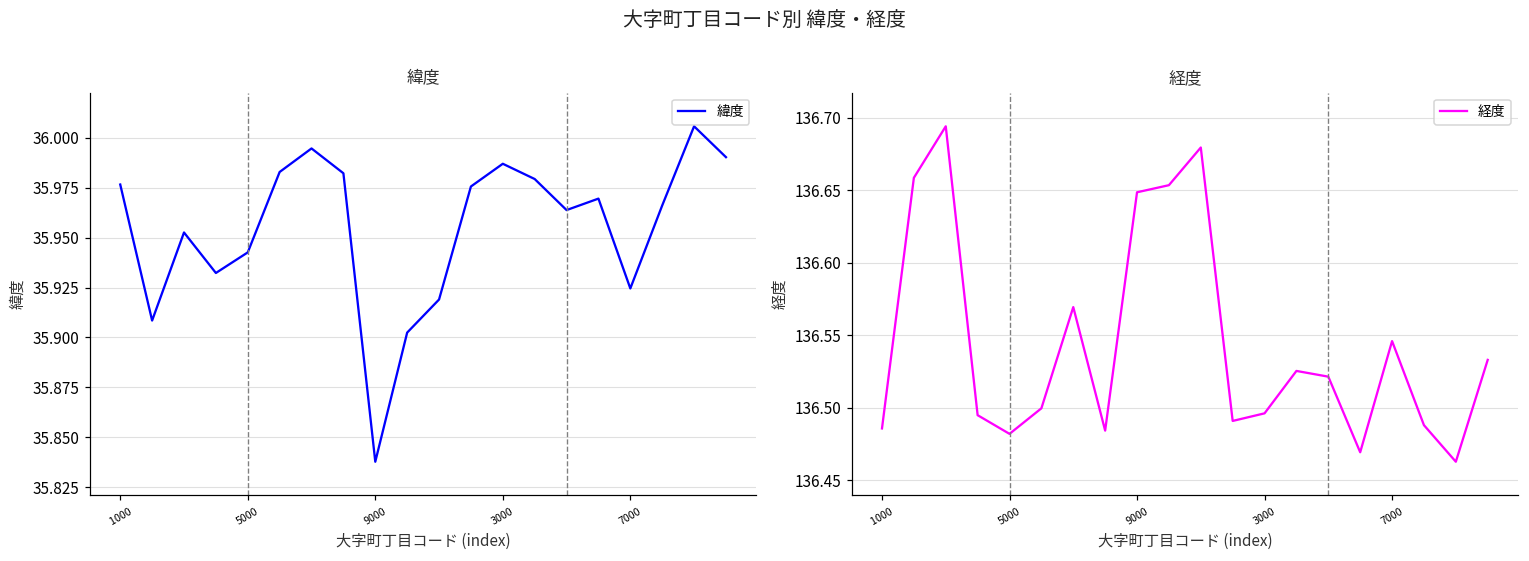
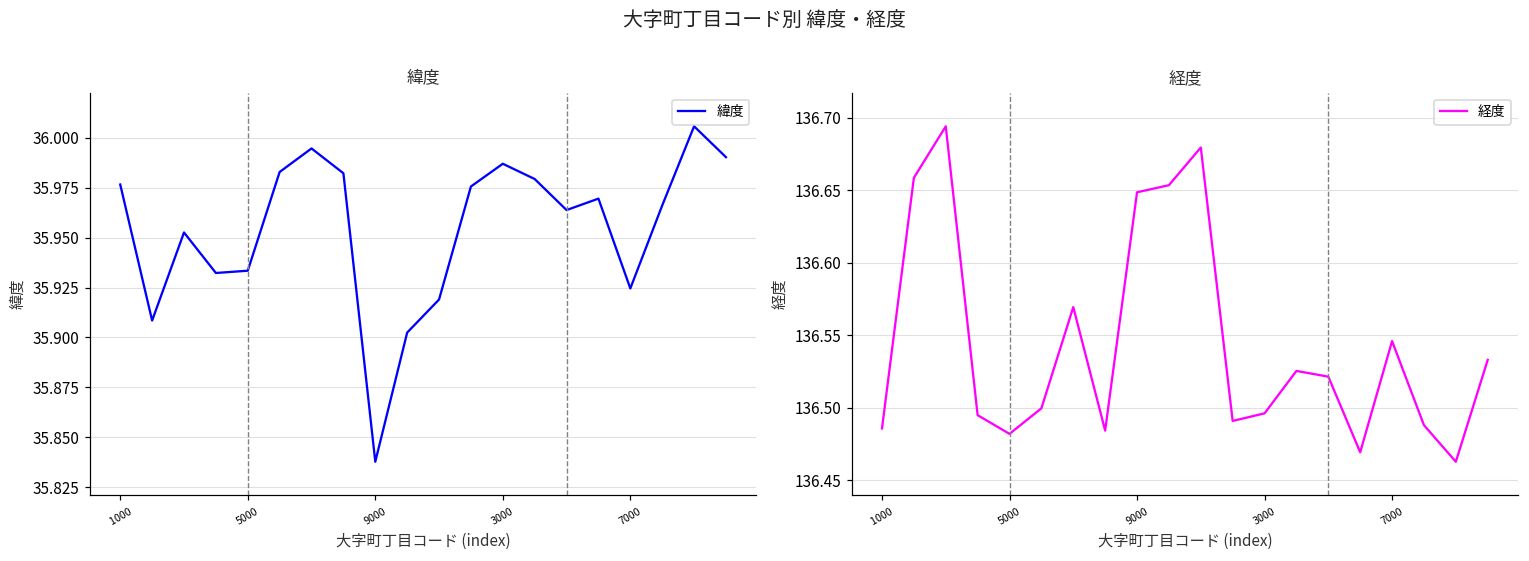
  {
    "緯度": {
      "1000": 35.977,
-     "5000": 35.943,
+     "5000": 35.933,
      "9000": 35.838,
      "3000": 35.987,
      "7000": 35.925
    },
    "経度": {
      "1000": 136.486,
      "5000": 136.482,
      "9000": 136.648,
      "3000": 136.496,
      "7000": 136.546
    }
  }
